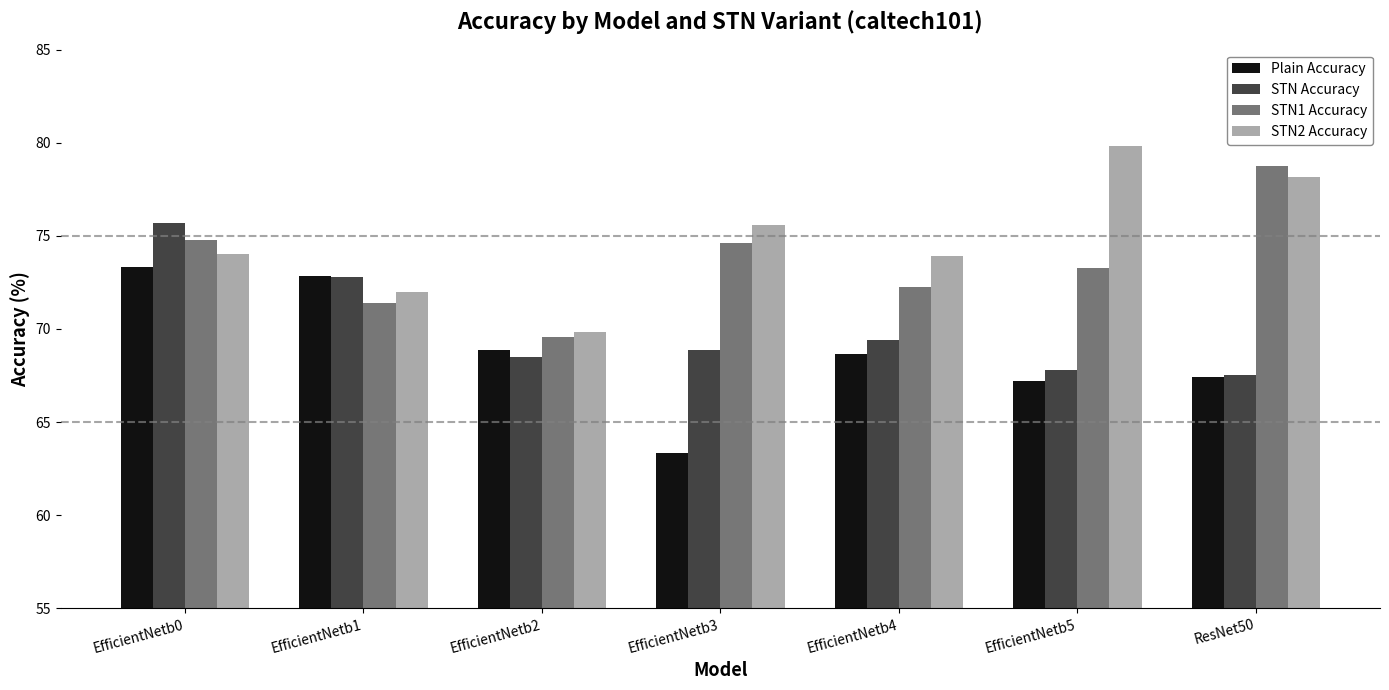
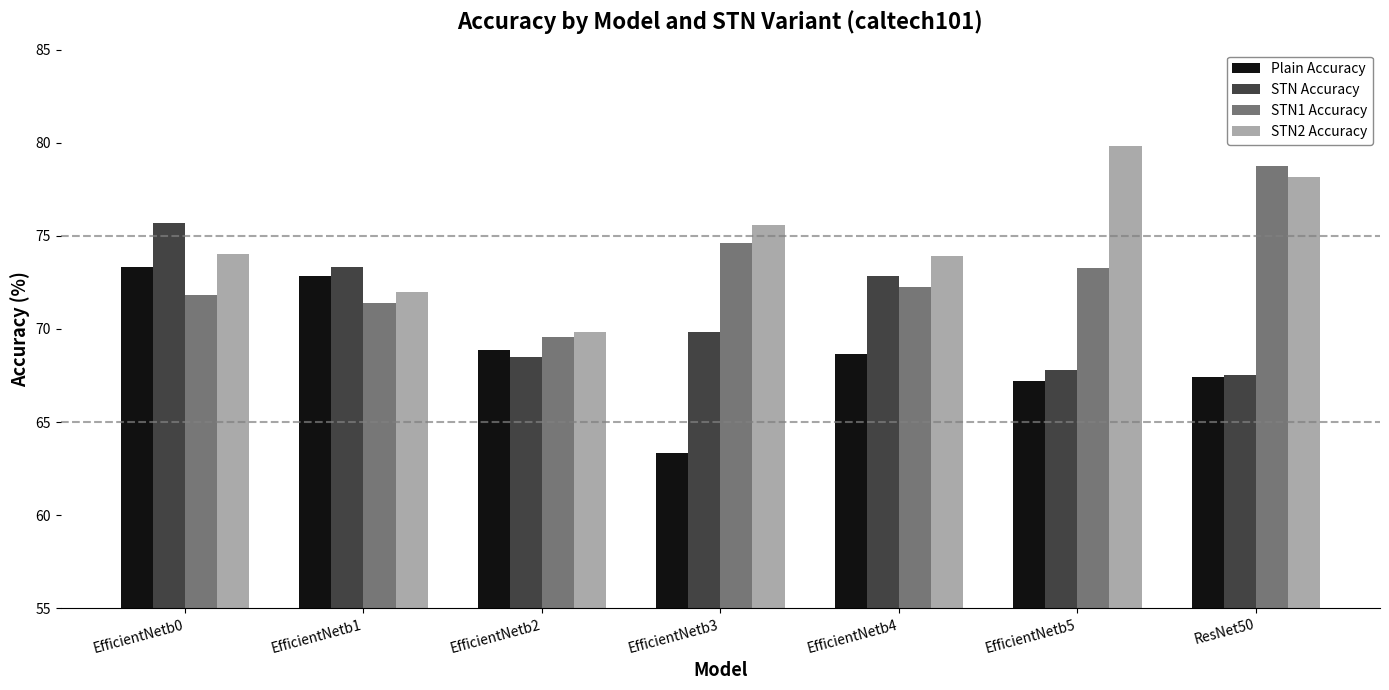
  {
    "Plain Accuracy": {
      "EfficientNetb0": 73.3,
      "EfficientNetb1": 72.8,
      "EfficientNetb2": 68.9,
      "EfficientNetb3": 63.3,
      "EfficientNetb4": 68.7,
      "EfficientNetb5": 67.2,
      "ResNet50": 67.4
    },
    "STN Accuracy": {
      "EfficientNetb0": 75.7,
-     "EfficientNetb1": 72.8,
+     "EfficientNetb1": 73.3,
      "EfficientNetb2": 68.5,
-     "EfficientNetb3": 68.9,
-     "EfficientNetb4": 69.4,
+     "EfficientNetb3": 69.8,
+     "EfficientNetb4": 72.8,
      "EfficientNetb5": 67.8,
      "ResNet50": 67.5
    },
    "STN1 Accuracy": {
-     "EfficientNetb0": 74.8,
+     "EfficientNetb0": 71.8,
      "EfficientNetb1": 71.4,
      "EfficientNetb2": 69.6,
      "EfficientNetb3": 74.6,
      "EfficientNetb4": 72.3,
      "EfficientNetb5": 73.3,
      "ResNet50": 78.8
    },
    "STN2 Accuracy": {
      "EfficientNetb0": 74.0,
      "EfficientNetb1": 72.0,
      "EfficientNetb2": 69.8,
      "EfficientNetb3": 75.6,
      "EfficientNetb4": 73.9,
      "EfficientNetb5": 79.8,
      "ResNet50": 78.1
    }
  }
